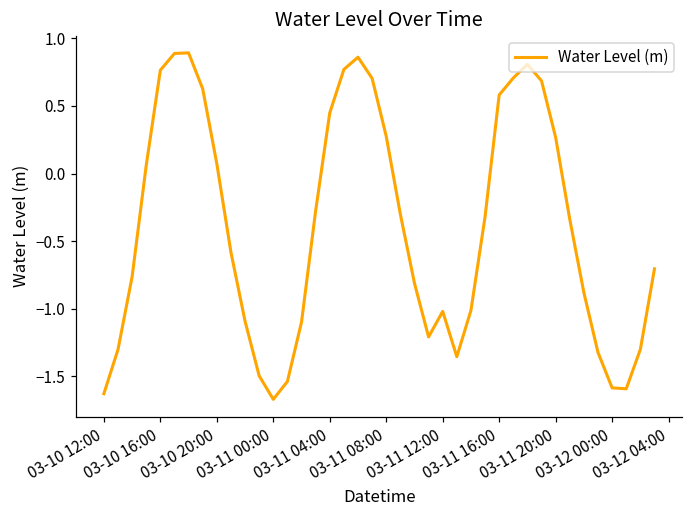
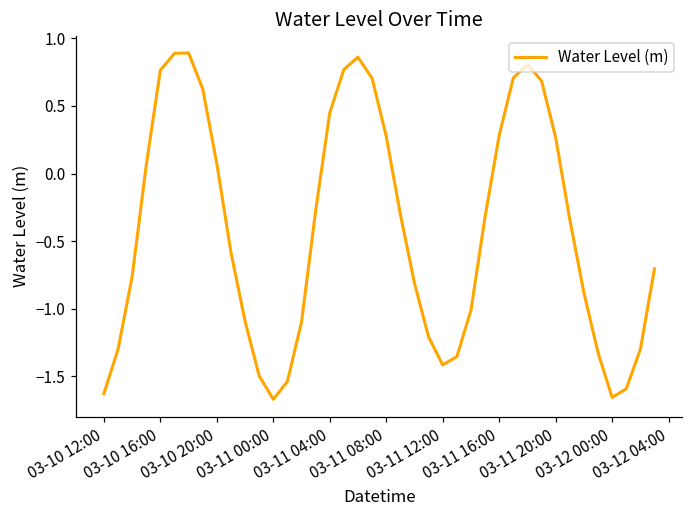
  {
    "03-10 12:00": -1.63,
    "03-10 16:00": 0.77,
    "03-10 20:00": 0.07,
    "03-11 00:00": -1.67,
    "03-11 04:00": 0.45,
    "03-11 08:00": 0.28,
-   "03-11 12:00": -1.02,
-   "03-11 16:00": 0.58,
+   "03-11 12:00": -1.42,
+   "03-11 16:00": 0.28,
    "03-11 20:00": 0.27,
-   "03-12 00:00": -1.59
+   "03-12 00:00": -1.66
  }
